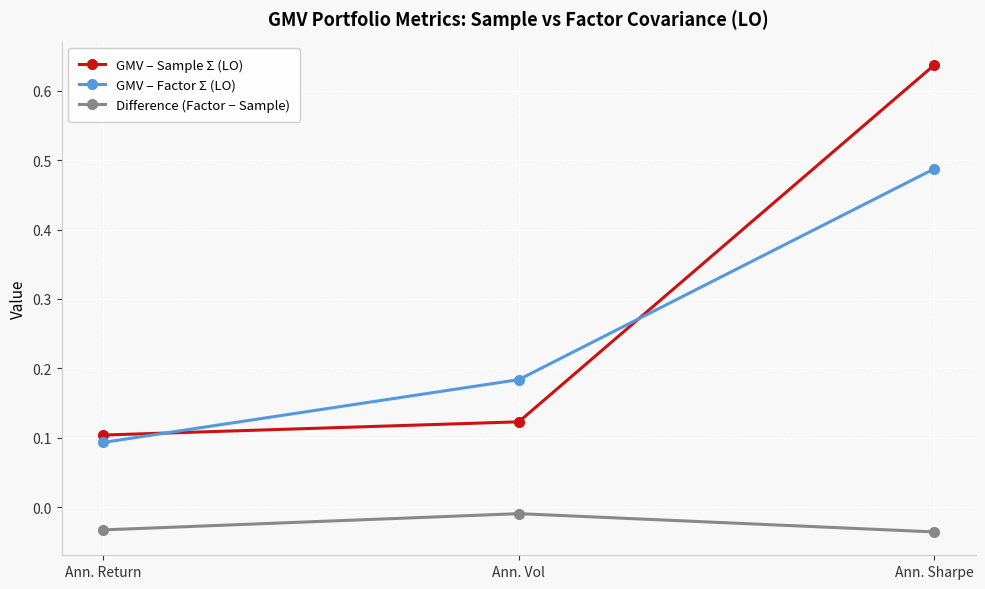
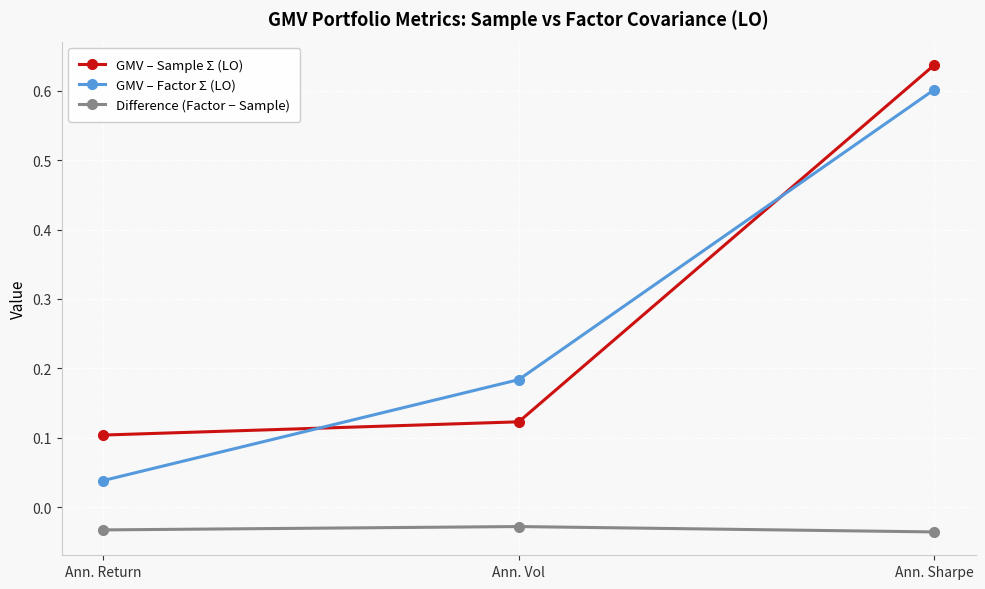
  {
    "GMV – Sample Σ (LO)": {
      "Ann. Return": 0.10,
      "Ann. Vol": 0.12,
      "Ann. Sharpe": 0.64
    },
    "GMV – Factor Σ (LO)": {
-     "Ann. Return": 0.09,
+     "Ann. Return": 0.04,
      "Ann. Vol": 0.18,
-     "Ann. Sharpe": 0.49
+     "Ann. Sharpe": 0.60
    },
    "Difference (Factor − Sample)": {
      "Ann. Return": -0.03,
-     "Ann. Vol": -0.01,
+     "Ann. Vol": -0.03,
      "Ann. Sharpe": -0.04
    }
  }
